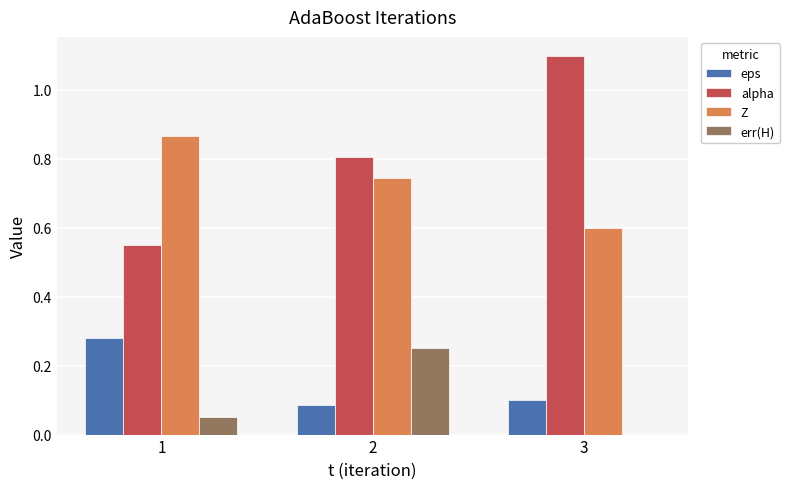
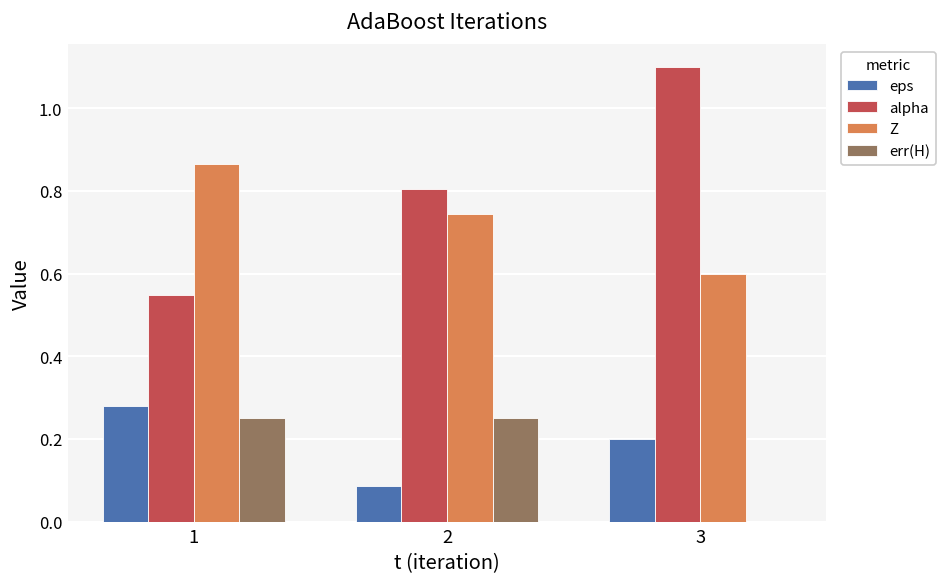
  {
    "eps": {
      "1": 0.28,
      "2": 0.09,
-     "3": 0.1
+     "3": 0.2
    },
    "err(H)": {
-     "1": 0.05,
+     "1": 0.25,
      "2": 0.25,
      "3": 0.00
    }
  }
